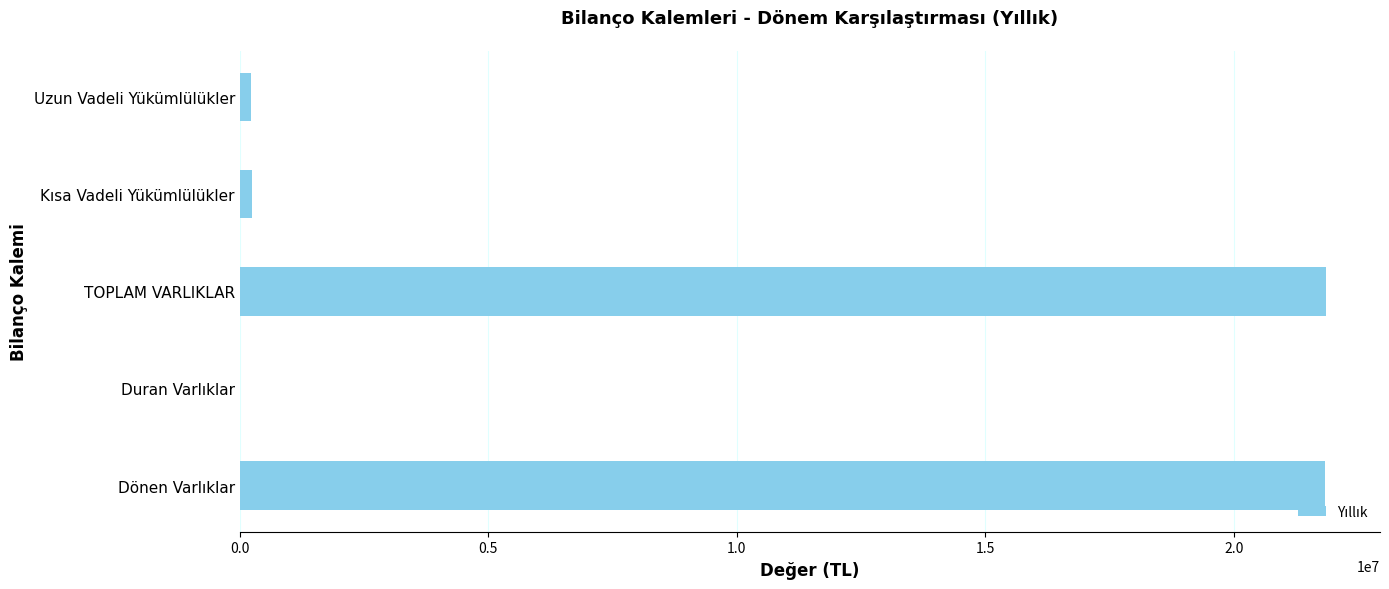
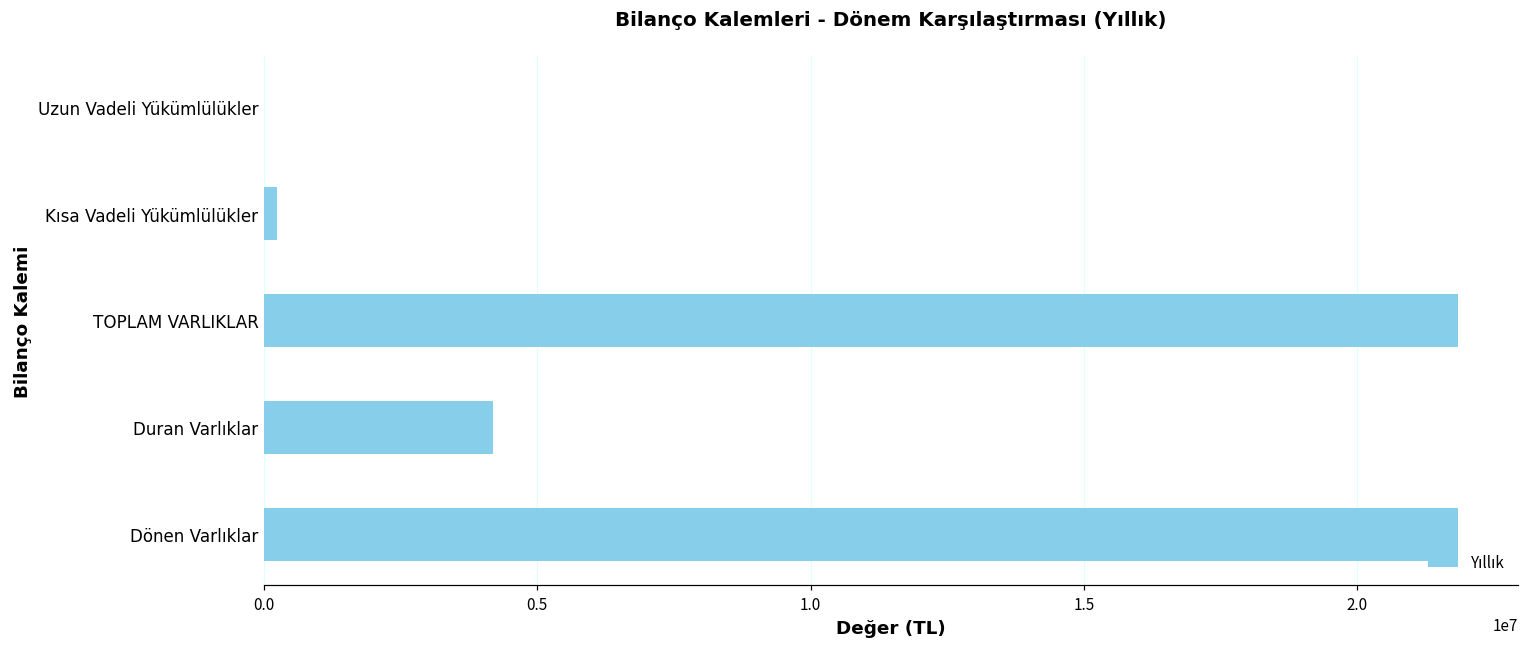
  {
-   "Uzun Vadeli Yükümlülükler": 200000,
+   "Uzun Vadeli Yükümlülükler": 0,
    "Kısa Vadeli Yükümlülükler": 200000,
    "TOPLAM VARLIKLAR": 21800000,
-   "Duran Varlıklar": 0,
+   "Duran Varlıklar": 4200000,
    "Dönen Varlıklar": 21800000
  }
